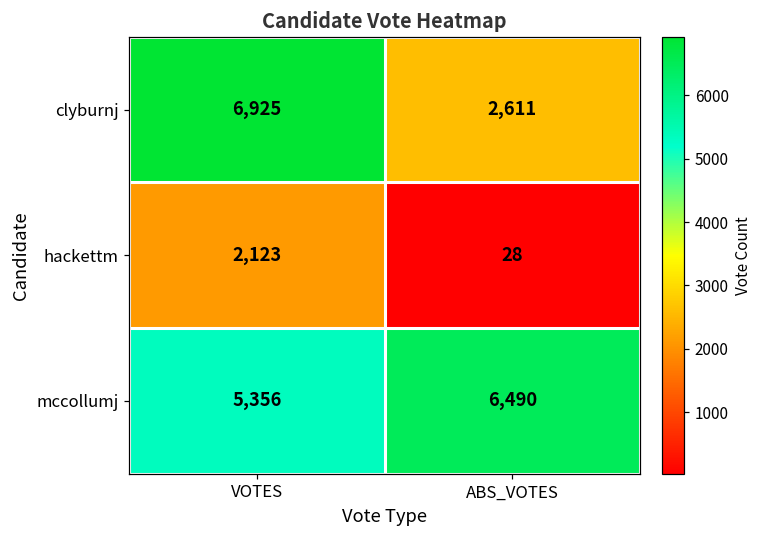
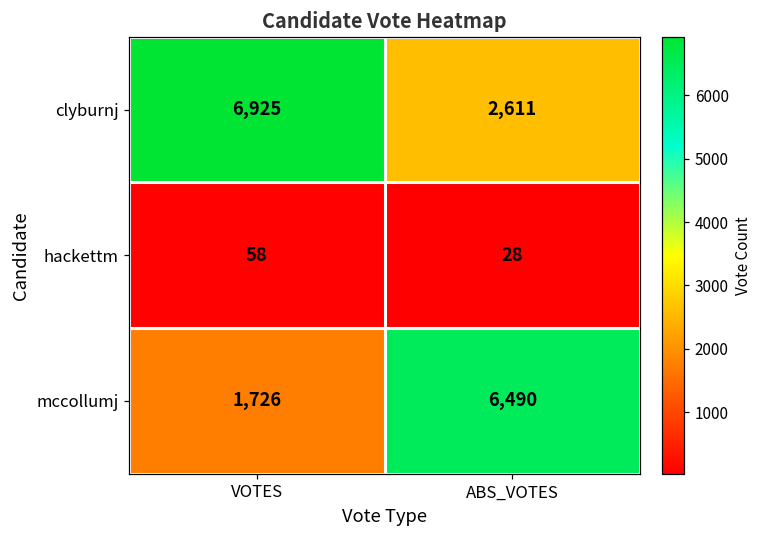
  {
    "clyburnj": {
      "VOTES": "6,925",
      "ABS_VOTES": "2,611"
    },
    "hackettm": {
-     "VOTES": "2,123",
+     "VOTES": "58",
      "ABS_VOTES": "28"
    },
    "mccollumj": {
-     "VOTES": "5,356",
+     "VOTES": "1,726",
      "ABS_VOTES": "6,490"
    }
  }
